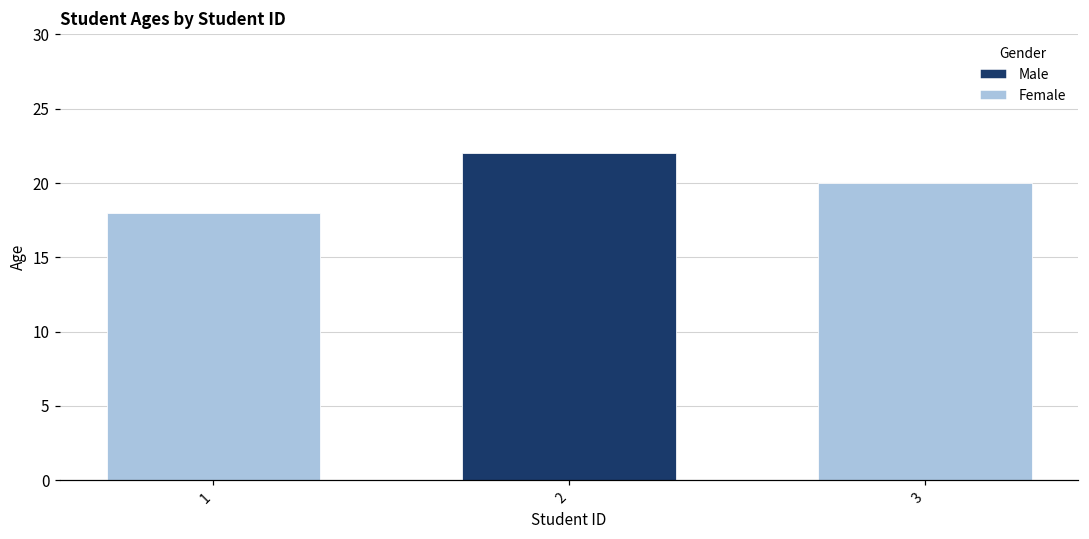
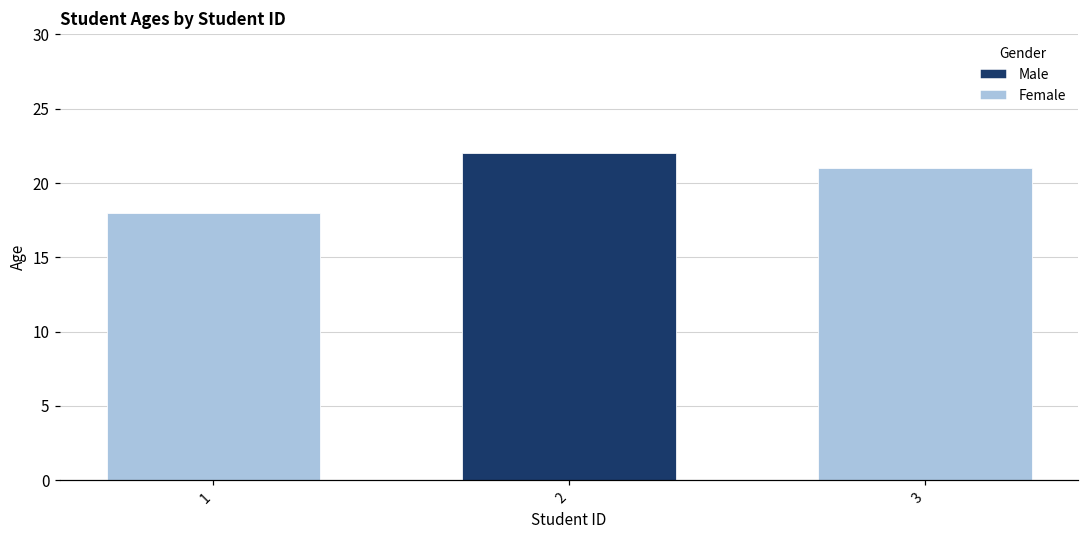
  {
    "1": 18,
    "2": 22,
-   "3": 20
+   "3": 21
  }
